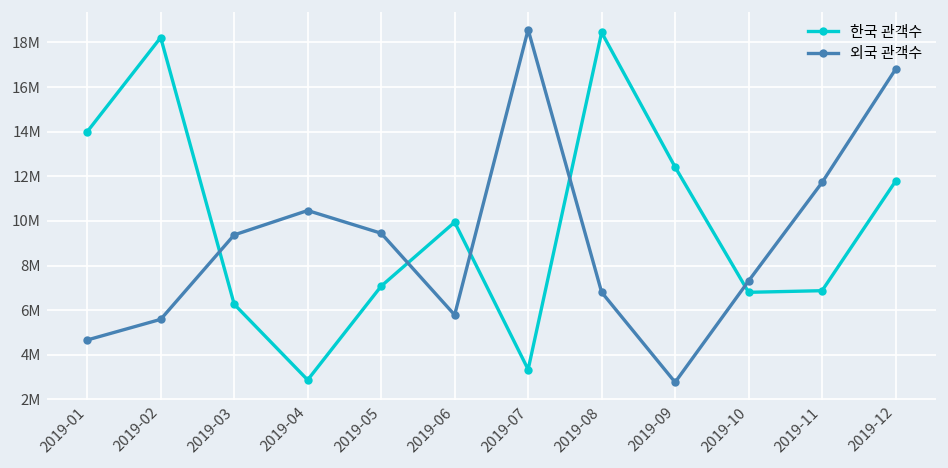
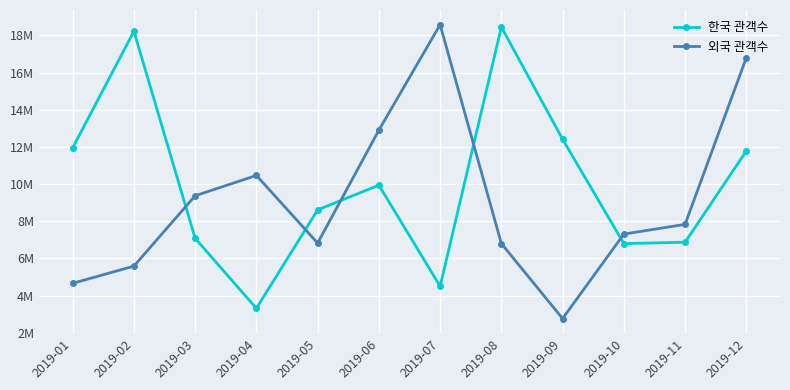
  {
    "한국 관객수": {
-     "2019-01": 14000000,
+     "2019-01": 12000000,
      "2019-02": 18200000,
-     "2019-03": 6300000,
-     "2019-04": 2900000,
-     "2019-05": 7100000,
+     "2019-03": 7100000,
+     "2019-04": 3300000,
+     "2019-05": 8600000,
      "2019-06": 9900000,
-     "2019-07": 3300000,
+     "2019-07": 4500000,
      "2019-08": 18400000,
      "2019-09": 12400000,
      "2019-10": 6800000,
      "2019-11": 6900000,
      "2019-12": 11800000
    },
    "외국 관객수": {
      "2019-01": 4700000,
      "2019-02": 5600000,
      "2019-03": 9400000,
      "2019-04": 10500000,
-     "2019-05": 9400000,
-     "2019-06": 5800000,
+     "2019-05": 6800000,
+     "2019-06": 12900000,
      "2019-07": 18600000,
      "2019-08": 6800000,
      "2019-09": 2800000,
      "2019-10": 7300000,
-     "2019-11": 11700000,
+     "2019-11": 7800000,
      "2019-12": 16800000
    }
  }
